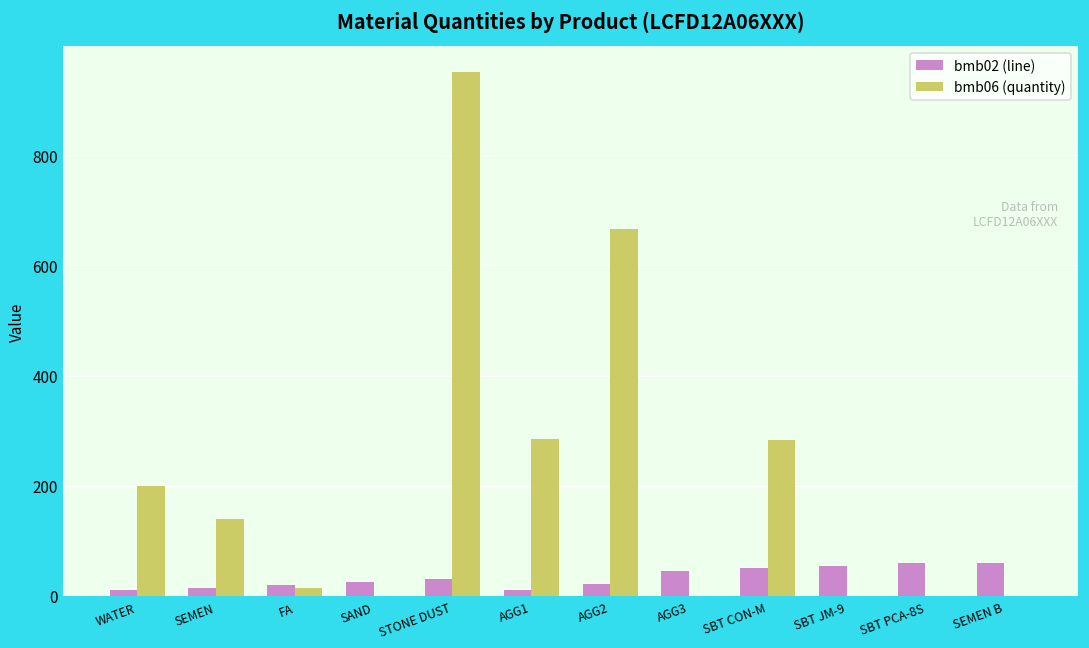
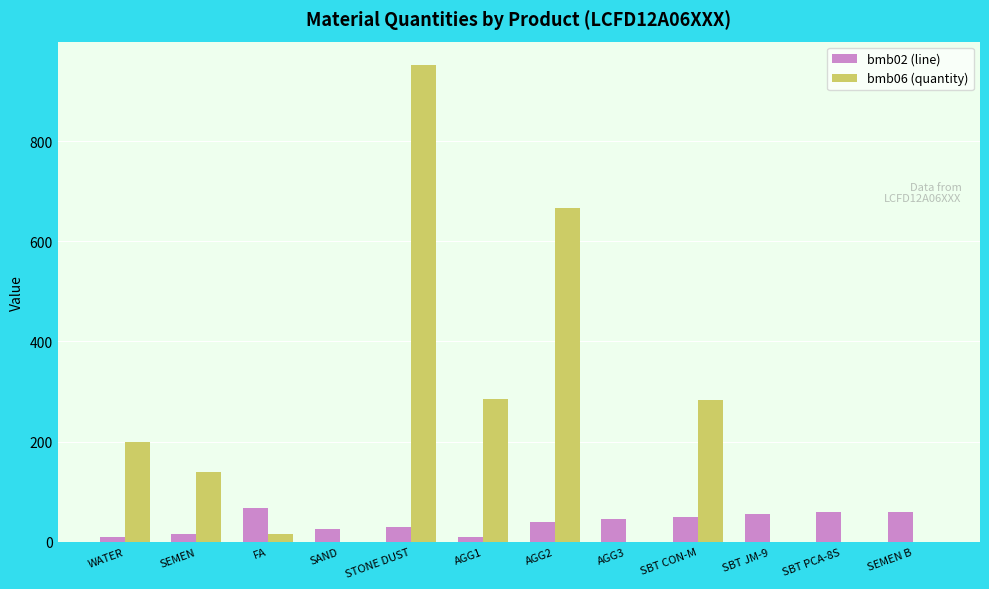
  {
    "bmb02 (line)": {
      "WATER": 10,
      "SEMEN": 20,
-     "FA": 20,
+     "FA": 70,
      "SAND": 30,
      "STONE DUST": 30,
      "AGG1": 10,
-     "AGG2": 20,
+     "AGG2": 40,
      "AGG3": 50,
      "SBT CON-M": 50,
      "SBT JM-9": 60,
      "SBT PCA-8S": 60,
      "SEMEN B": 60
    },
    "bmb06 (quantity)": {
      "WATER": 200,
      "SEMEN": 140,
      "FA": 20,
      "SAND": 0,
      "STONE DUST": 950,
      "AGG1": 290,
      "AGG2": 670,
      "AGG3": 0,
      "SBT CON-M": 280,
      "SBT JM-9": 0,
      "SBT PCA-8S": 0,
      "SEMEN B": 0
    }
  }
